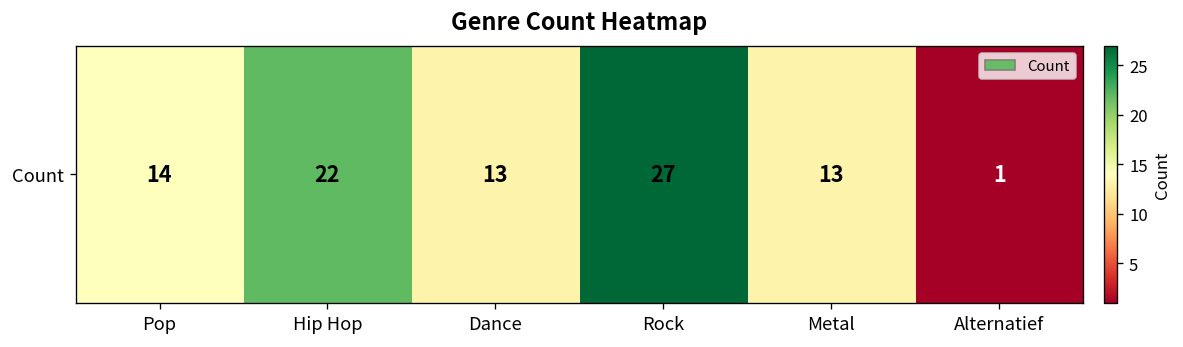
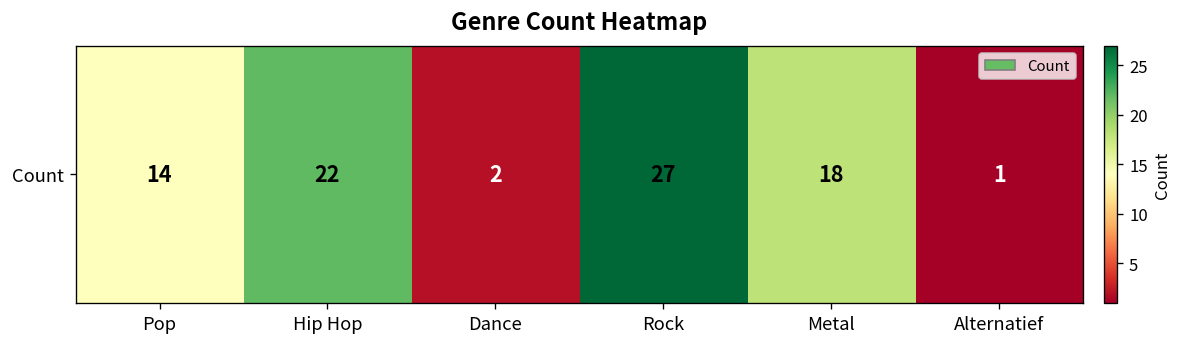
  {
    "Count": {
      "Pop": 14,
      "Hip Hop": 22,
-     "Dance": 13,
+     "Dance": 2,
      "Rock": 27,
-     "Metal": 13,
+     "Metal": 18,
      "Alternatief": 1
    }
  }
